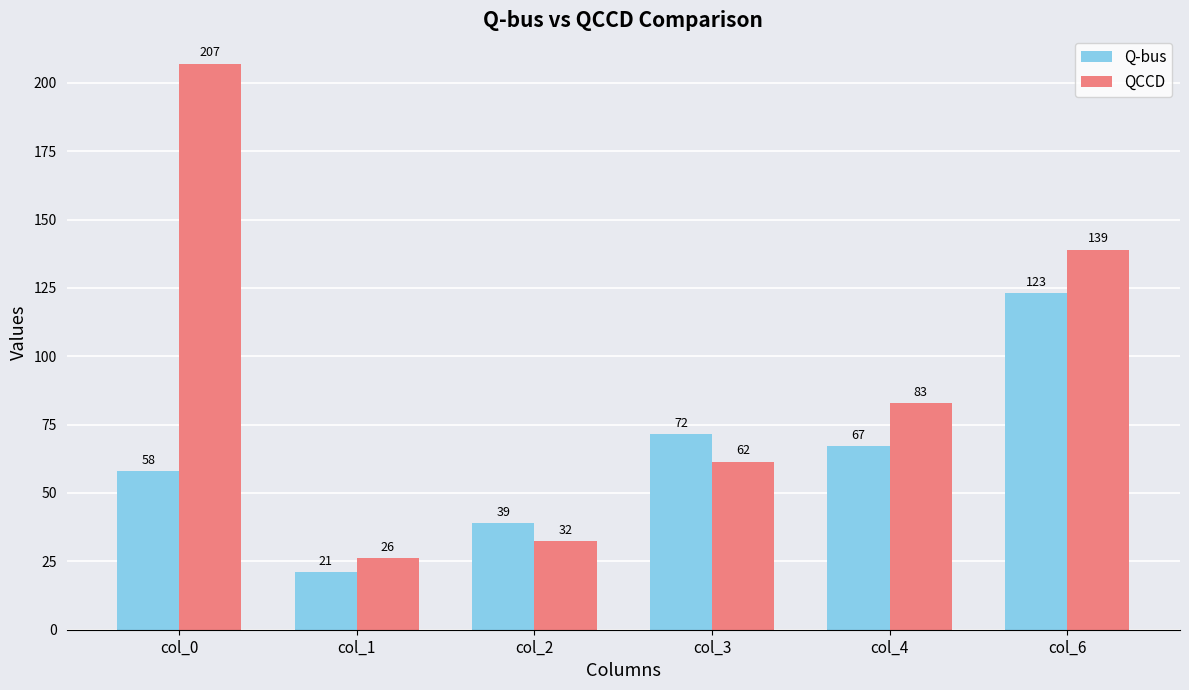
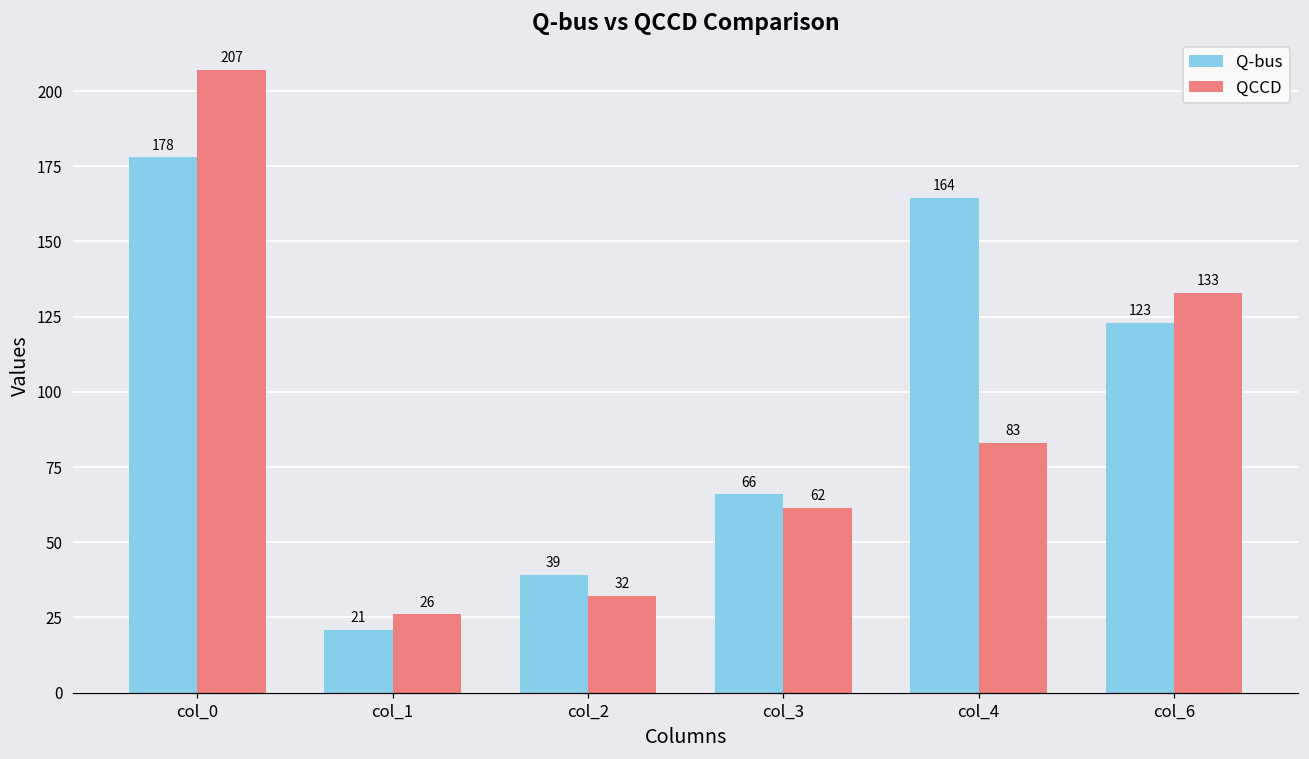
  {
    "Q-bus": {
-     "col_0": 58,
+     "col_0": 178,
      "col_1": 21,
      "col_2": 39,
-     "col_3": 72,
-     "col_4": 67,
+     "col_3": 66,
+     "col_4": 164,
      "col_6": 123
    },
    "QCCD": {
      "col_0": 207,
      "col_1": 26,
      "col_2": 32,
      "col_3": 62,
      "col_4": 83,
-     "col_6": 139
+     "col_6": 133
    }
  }
